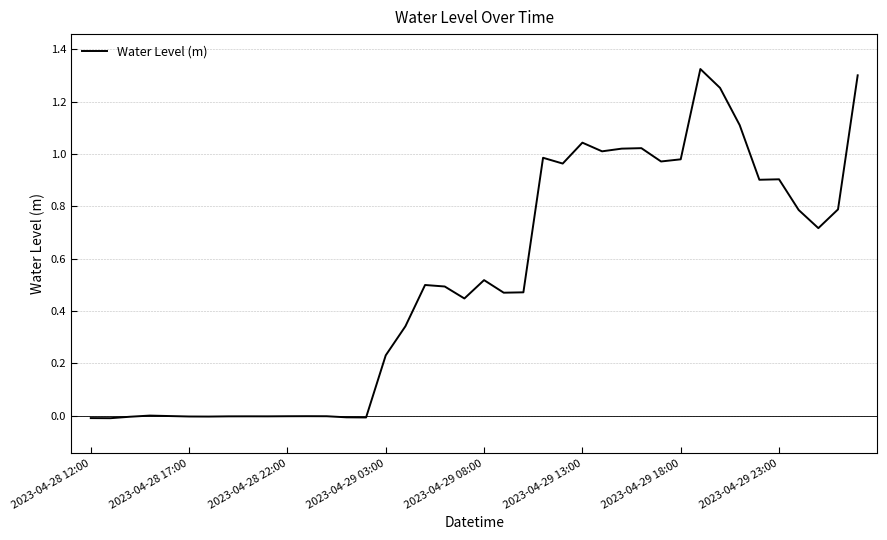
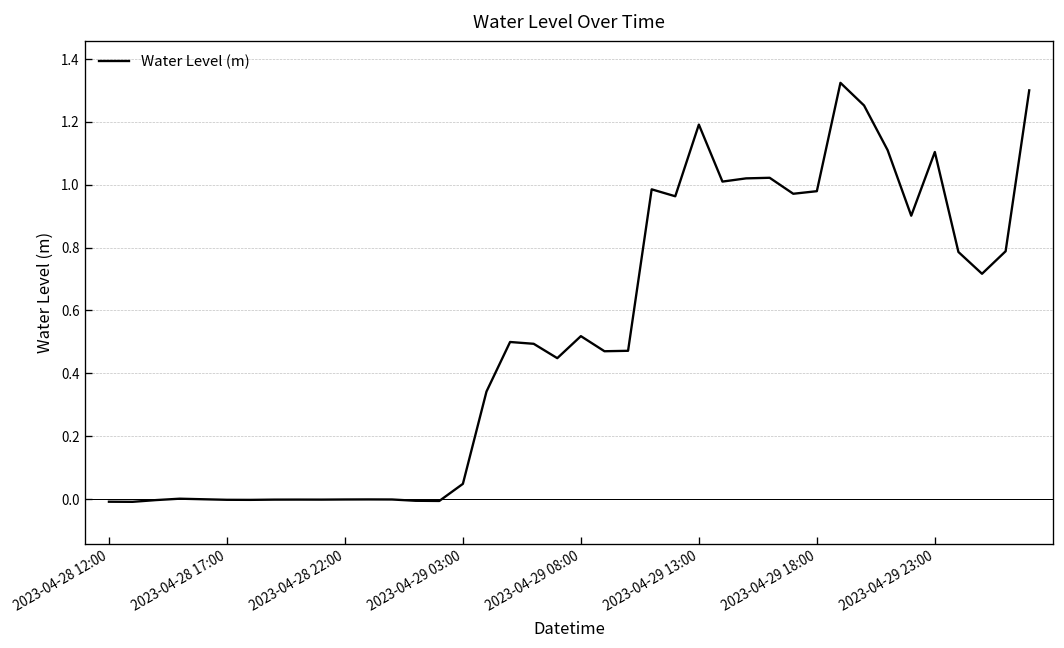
  {
    "2023-04-28 12:00": -0.01,
    "2023-04-28 17:00": 0.00,
    "2023-04-28 22:00": 0.00,
-   "2023-04-29 03:00": 0.23,
+   "2023-04-29 03:00": 0.05,
    "2023-04-29 08:00": 0.52,
-   "2023-04-29 13:00": 1.04,
+   "2023-04-29 13:00": 1.19,
    "2023-04-29 18:00": 0.98,
-   "2023-04-29 23:00": 0.90
+   "2023-04-29 23:00": 1.10
  }
